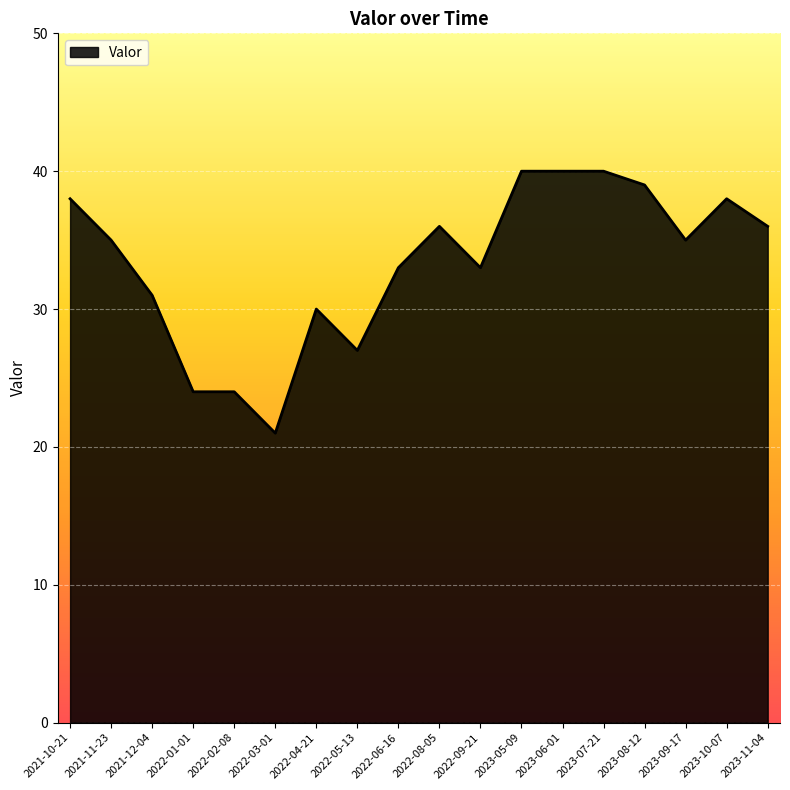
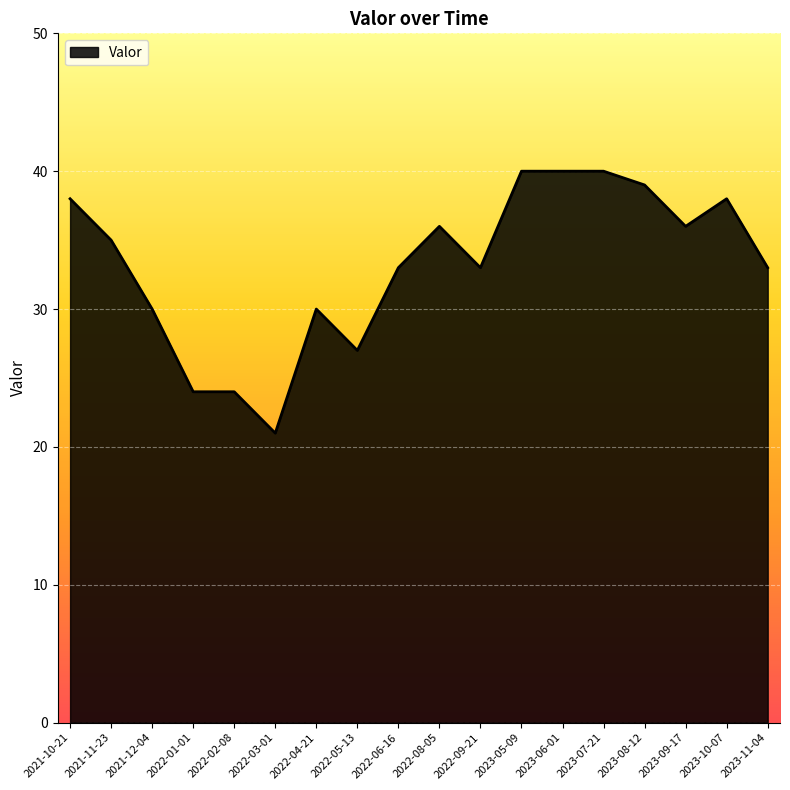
  {
    "2021-10-21": 38,
    "2021-11-23": 35,
-   "2021-12-04": 31,
+   "2021-12-04": 30,
    "2022-01-01": 24,
    "2022-02-08": 24,
    "2022-03-01": 21,
    "2022-04-21": 30,
    "2022-05-13": 27,
    "2022-06-16": 33,
    "2022-08-05": 36,
    "2022-09-21": 33,
    "2023-05-09": 40,
    "2023-06-01": 40,
    "2023-07-21": 40,
    "2023-08-12": 39,
-   "2023-09-17": 35,
+   "2023-09-17": 36,
    "2023-10-07": 38,
-   "2023-11-04": 36
+   "2023-11-04": 33
  }
